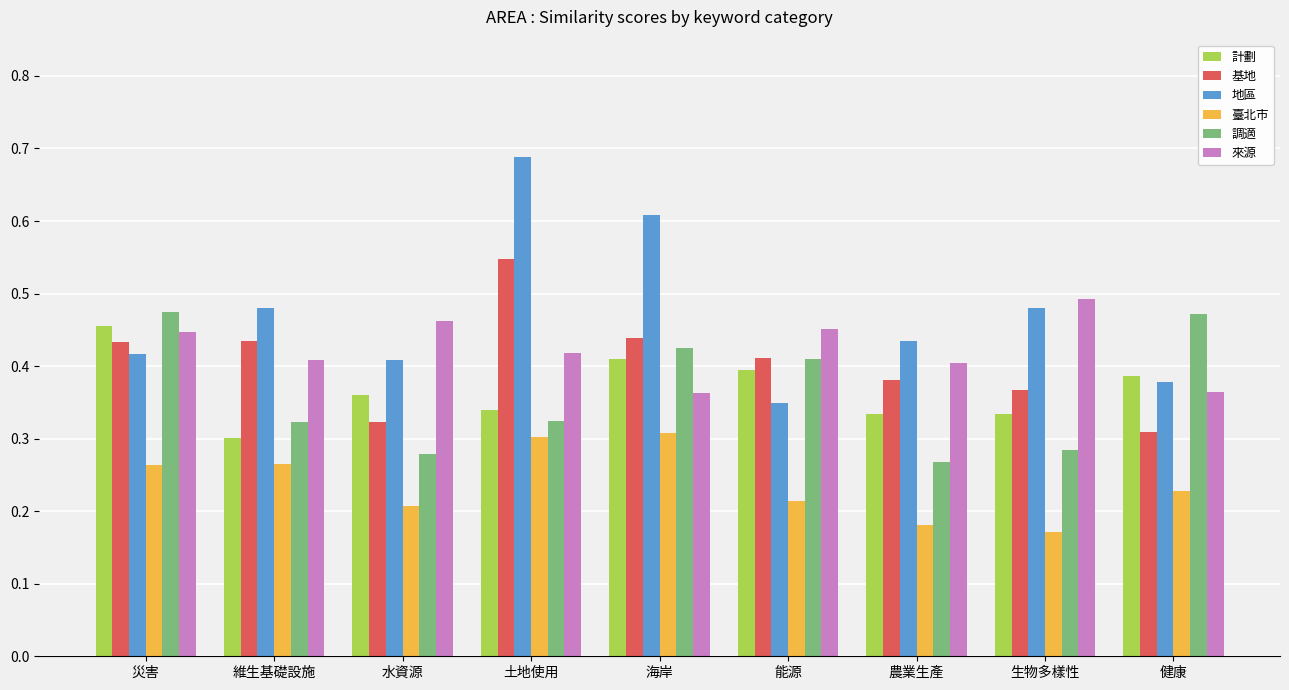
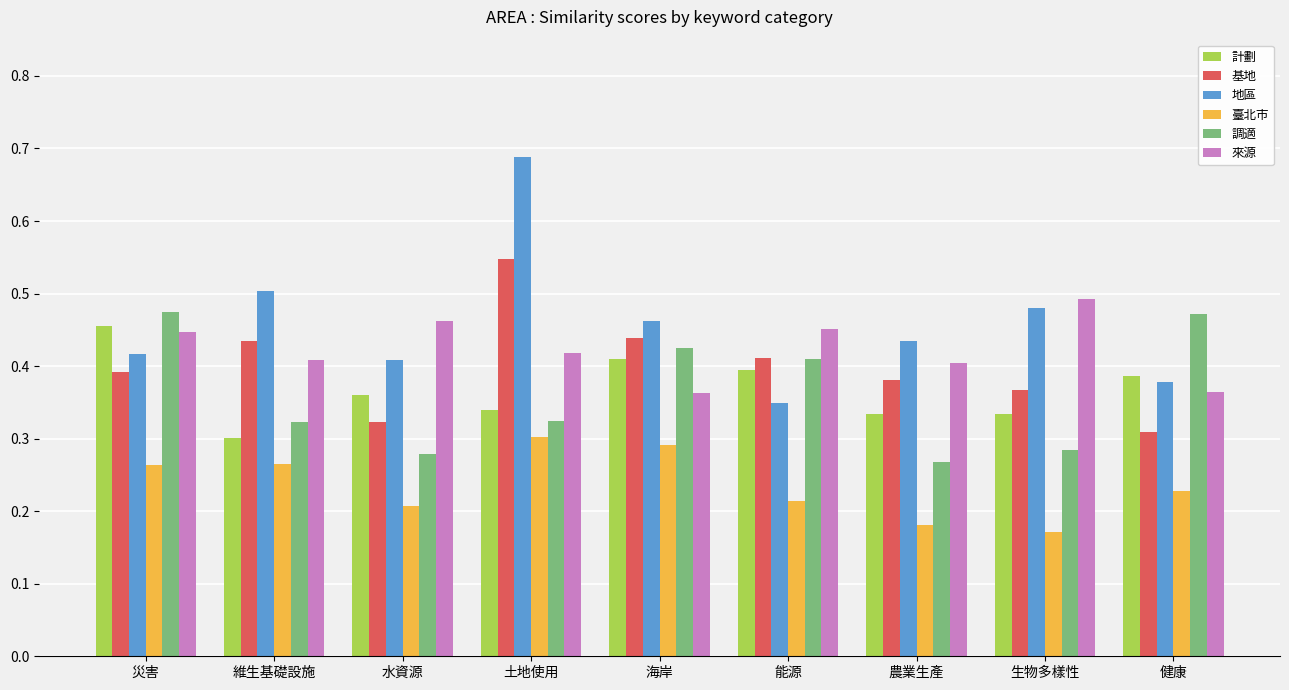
  {
    "計劃": {
      "災害": 0.46,
      "維生基礎設施": 0.30,
      "水資源": 0.36,
      "土地使用": 0.34,
      "海岸": 0.41,
      "能源": 0.39,
      "農業生產": 0.33,
      "生物多樣性": 0.33,
      "健康": 0.39
    },
    "基地": {
-     "災害": 0.43,
+     "災害": 0.39,
      "維生基礎設施": 0.43,
      "水資源": 0.32,
      "土地使用": 0.55,
      "海岸": 0.44,
      "能源": 0.41,
      "農業生產": 0.38,
      "生物多樣性": 0.37,
      "健康": 0.31
    },
    "地區": {
      "災害": 0.42,
-     "維生基礎設施": 0.48,
+     "維生基礎設施": 0.50,
      "水資源": 0.41,
      "土地使用": 0.69,
-     "海岸": 0.61,
+     "海岸": 0.46,
      "能源": 0.35,
      "農業生產": 0.43,
      "生物多樣性": 0.48,
      "健康": 0.38
    },
    "臺北市": {
      "災害": 0.26,
      "維生基礎設施": 0.26,
      "水資源": 0.21,
      "土地使用": 0.30,
-     "海岸": 0.31,
+     "海岸": 0.29,
      "能源": 0.21,
      "農業生產": 0.18,
      "生物多樣性": 0.17,
      "健康": 0.23
    },
    "調適": {
      "災害": 0.47,
      "維生基礎設施": 0.32,
      "水資源": 0.28,
      "土地使用": 0.32,
      "海岸": 0.42,
      "能源": 0.41,
      "農業生產": 0.27,
      "生物多樣性": 0.28,
      "健康": 0.47
    },
    "來源": {
      "災害": 0.45,
      "維生基礎設施": 0.41,
      "水資源": 0.46,
      "土地使用": 0.42,
      "海岸": 0.36,
      "能源": 0.45,
      "農業生產": 0.40,
      "生物多樣性": 0.49,
      "健康": 0.36
    }
  }
